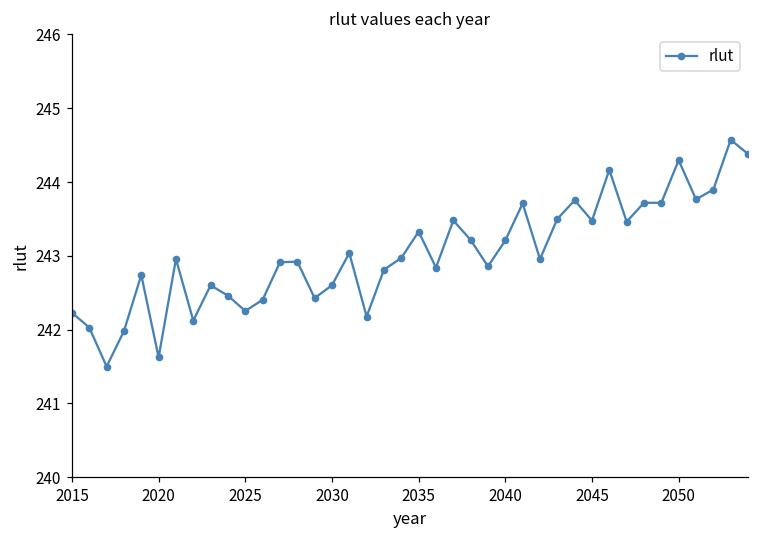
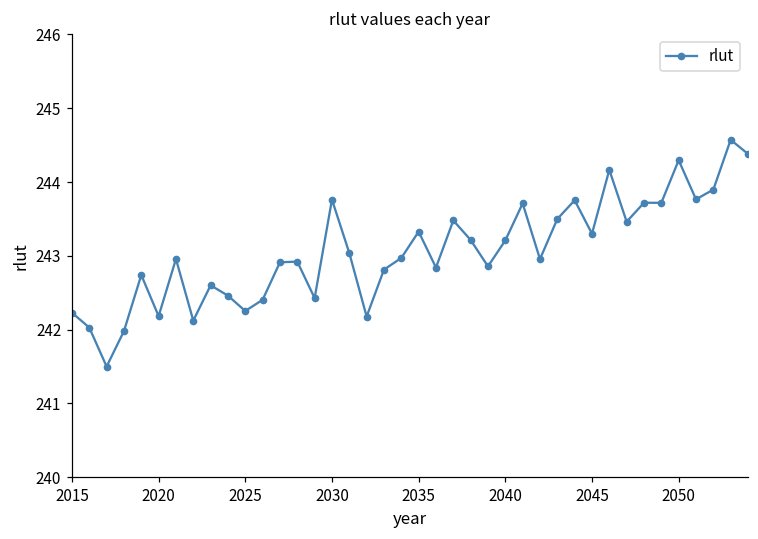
  {
    "2015": 242.2,
-   "2020": 241.6,
+   "2020": 242.2,
    "2025": 242.3,
-   "2030": 242.6,
+   "2030": 243.8,
    "2035": 243.3,
    "2040": 243.2,
-   "2045": 243.5,
+   "2045": 243.3,
    "2050": 244.3
  }
